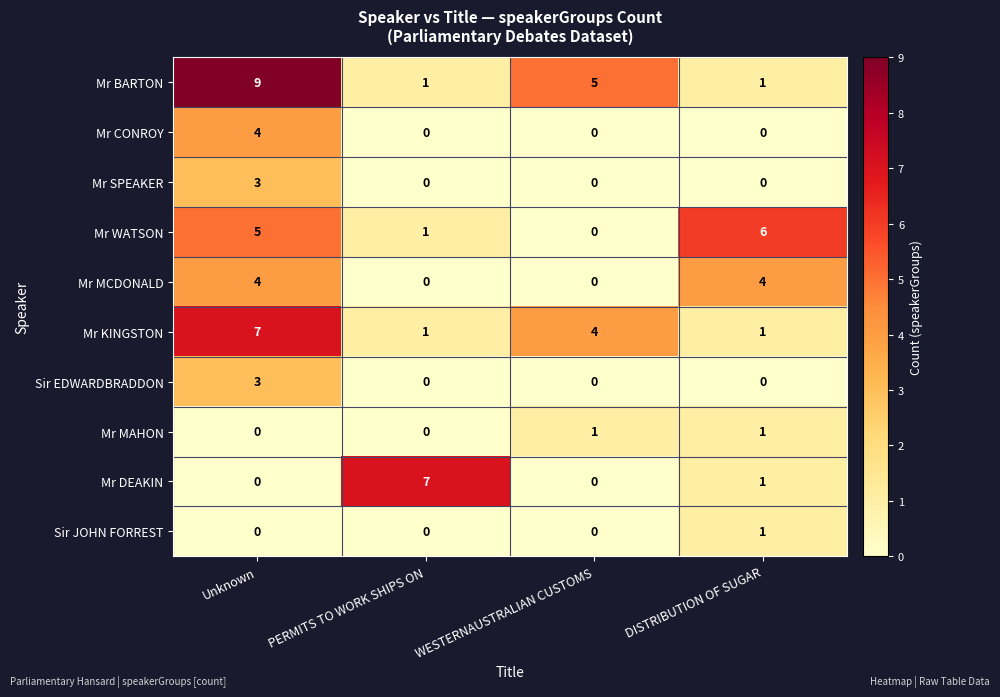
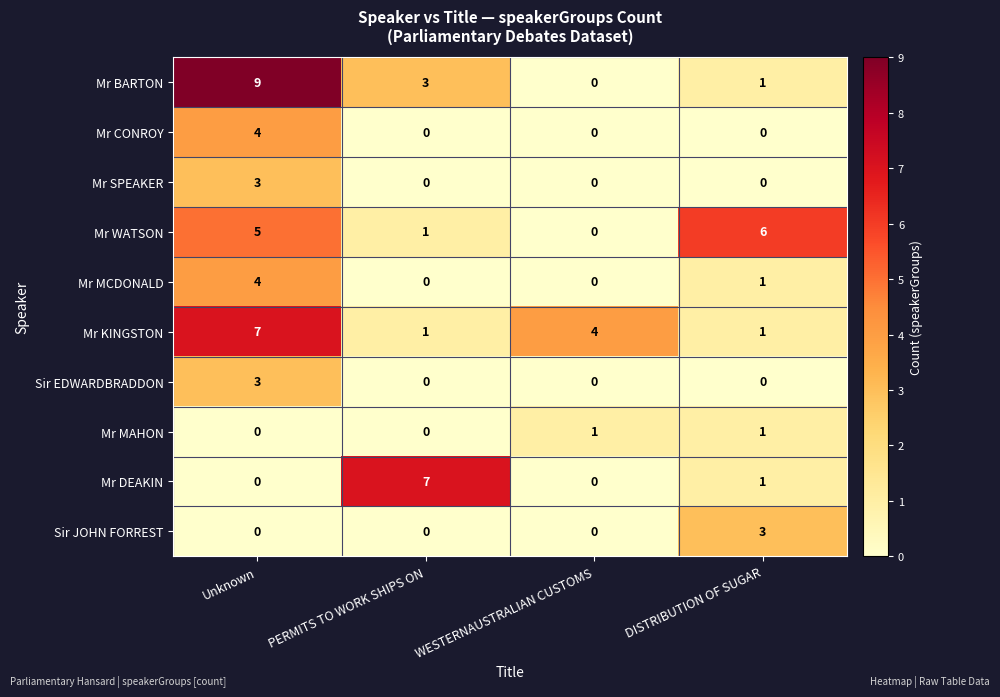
  {
    "Mr BARTON": {
      "Unknown": 9,
-     "PERMITS TO WORK SHIPS ON": 1,
-     "WESTERNAUSTRALIAN CUSTOMS": 5,
+     "PERMITS TO WORK SHIPS ON": 3,
+     "WESTERNAUSTRALIAN CUSTOMS": 0,
      "DISTRIBUTION OF SUGAR": 1
    },
    "Mr CONROY": {
      "Unknown": 4,
      "PERMITS TO WORK SHIPS ON": 0,
      "WESTERNAUSTRALIAN CUSTOMS": 0,
      "DISTRIBUTION OF SUGAR": 0
    },
    "Mr SPEAKER": {
      "Unknown": 3,
      "PERMITS TO WORK SHIPS ON": 0,
      "WESTERNAUSTRALIAN CUSTOMS": 0,
      "DISTRIBUTION OF SUGAR": 0
    },
    "Mr WATSON": {
      "Unknown": 5,
      "PERMITS TO WORK SHIPS ON": 1,
      "WESTERNAUSTRALIAN CUSTOMS": 0,
      "DISTRIBUTION OF SUGAR": 6
    },
    "Mr MCDONALD": {
      "Unknown": 4,
      "PERMITS TO WORK SHIPS ON": 0,
      "WESTERNAUSTRALIAN CUSTOMS": 0,
-     "DISTRIBUTION OF SUGAR": 4
+     "DISTRIBUTION OF SUGAR": 1
    },
    "Mr KINGSTON": {
      "Unknown": 7,
      "PERMITS TO WORK SHIPS ON": 1,
      "WESTERNAUSTRALIAN CUSTOMS": 4,
      "DISTRIBUTION OF SUGAR": 1
    },
    "Sir EDWARDBRADDON": {
      "Unknown": 3,
      "PERMITS TO WORK SHIPS ON": 0,
      "WESTERNAUSTRALIAN CUSTOMS": 0,
      "DISTRIBUTION OF SUGAR": 0
    },
    "Mr MAHON": {
      "Unknown": 0,
      "PERMITS TO WORK SHIPS ON": 0,
      "WESTERNAUSTRALIAN CUSTOMS": 1,
      "DISTRIBUTION OF SUGAR": 1
    },
    "Mr DEAKIN": {
      "Unknown": 0,
      "PERMITS TO WORK SHIPS ON": 7,
      "WESTERNAUSTRALIAN CUSTOMS": 0,
      "DISTRIBUTION OF SUGAR": 1
    },
    "Sir JOHN FORREST": {
      "Unknown": 0,
      "PERMITS TO WORK SHIPS ON": 0,
      "WESTERNAUSTRALIAN CUSTOMS": 0,
-     "DISTRIBUTION OF SUGAR": 1
+     "DISTRIBUTION OF SUGAR": 3
    }
  }
